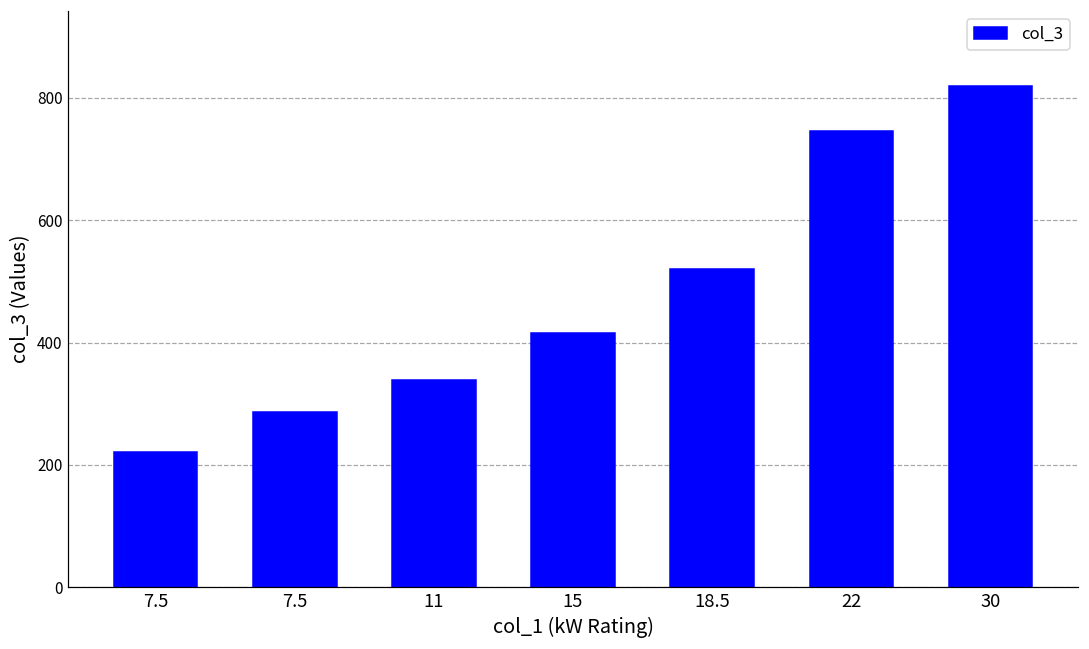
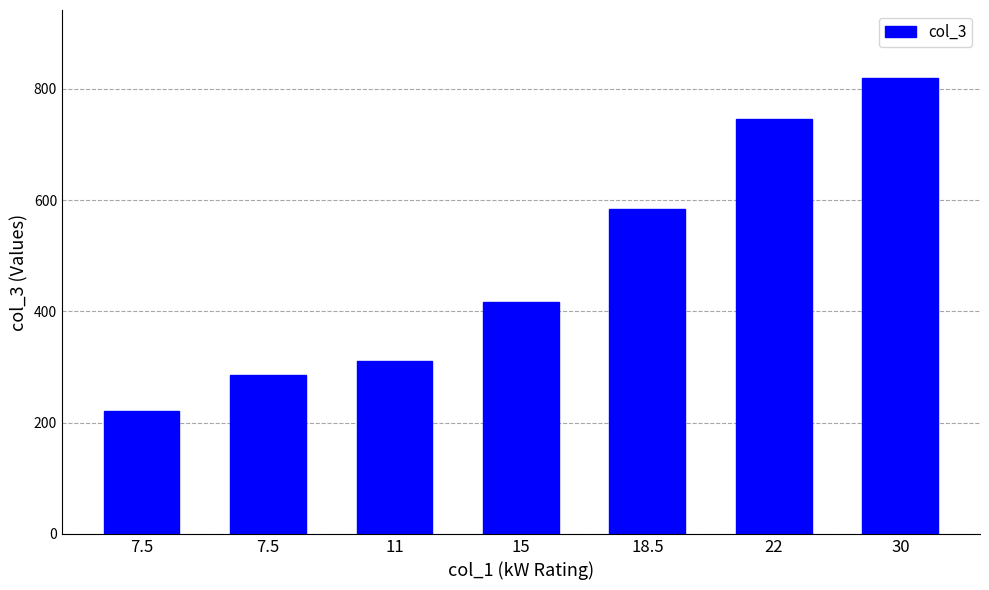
  {
-   "11": 340,
+   "11": 310,
    "15": 420,
-   "18.5": 520,
+   "18.5": 580,
    "22": 750,
    "30": 820
  }
